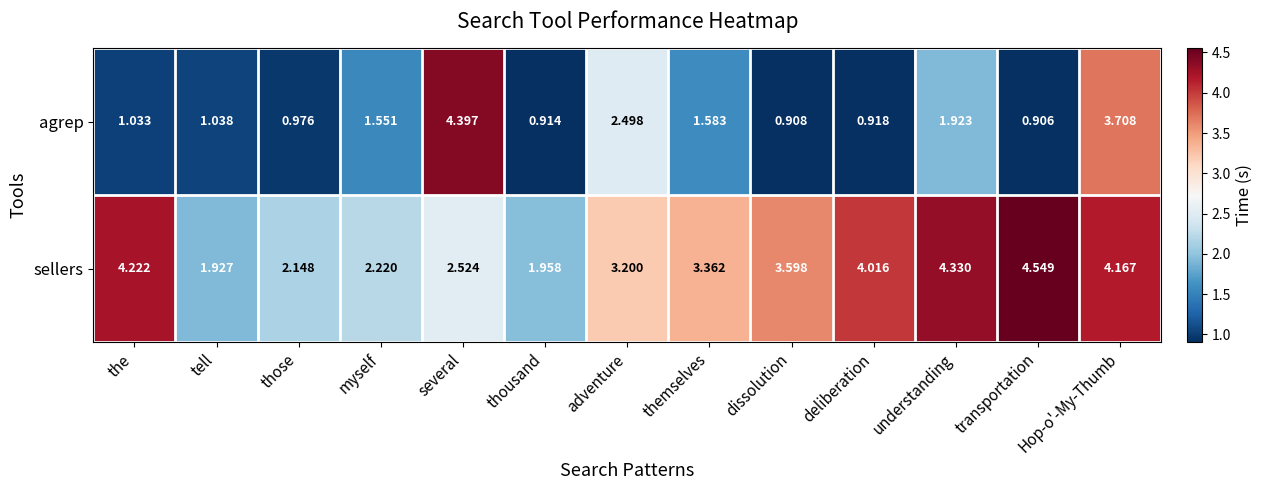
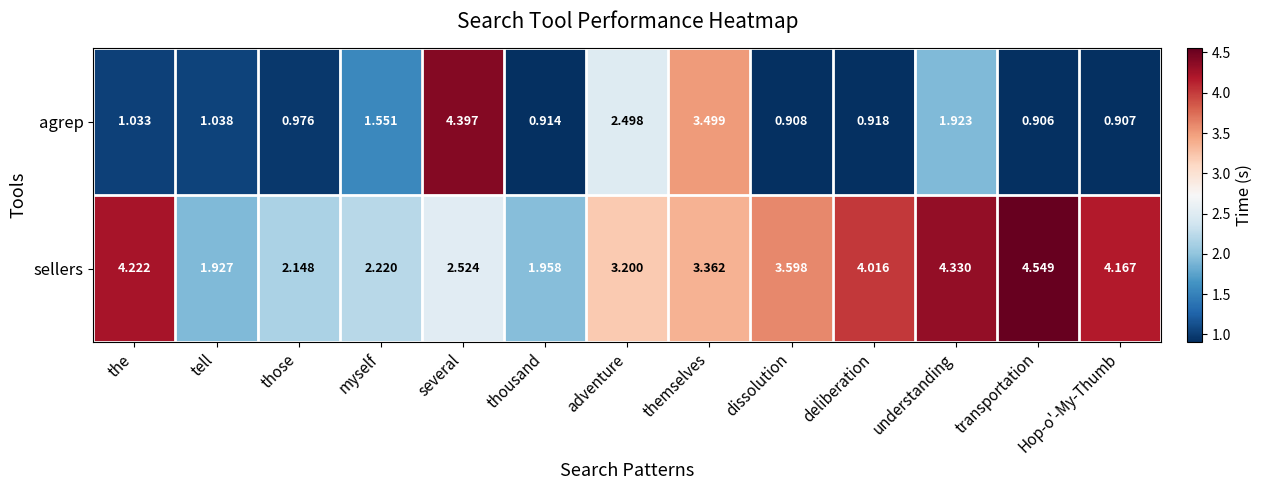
  {
    "agrep": {
      "the": 1.033,
      "tell": 1.038,
      "those": 0.976,
      "myself": 1.551,
      "several": 4.397,
      "thousand": 0.914,
      "adventure": 2.498,
-     "themselves": 1.583,
+     "themselves": 3.499,
      "dissolution": 0.908,
      "deliberation": 0.918,
      "understanding": 1.923,
      "transportation": 0.906,
-     "Hop-o'-My-Thumb": 3.708
+     "Hop-o'-My-Thumb": 0.907
    },
    "sellers": {
      "the": 4.222,
      "tell": 1.927,
      "those": 2.148,
      "myself": 2.220,
      "several": 2.524,
      "thousand": 1.958,
      "adventure": 3.200,
      "themselves": 3.362,
      "dissolution": 3.598,
      "deliberation": 4.016,
      "understanding": 4.330,
      "transportation": 4.549,
      "Hop-o'-My-Thumb": 4.167
    }
  }
